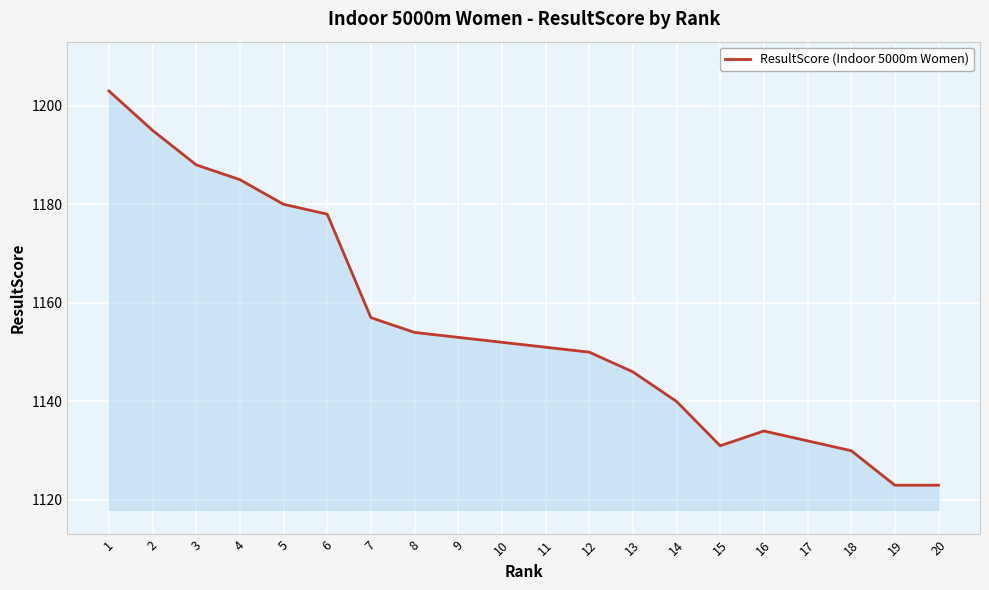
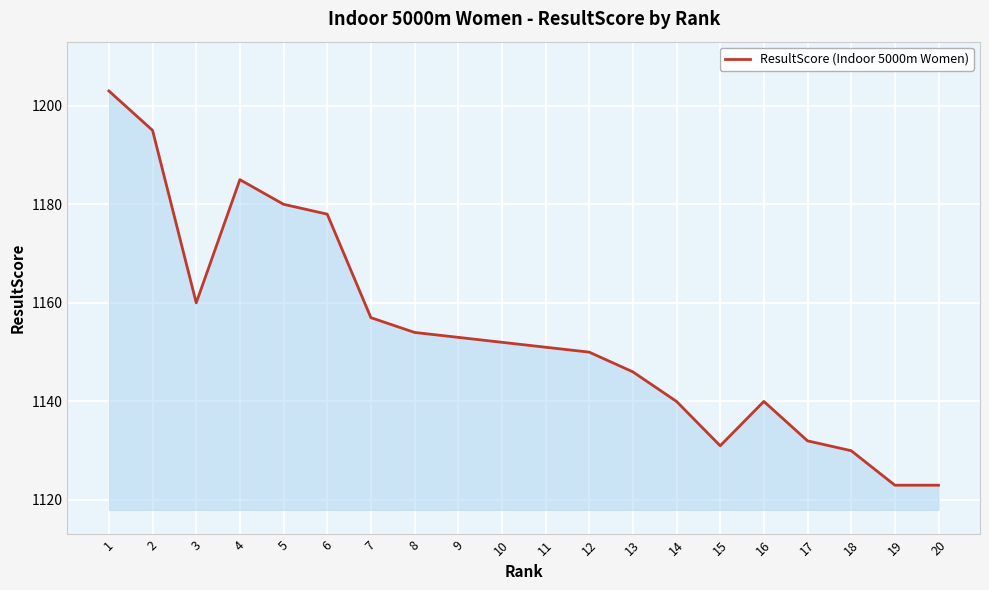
  {
    "1": 1203,
    "2": 1195,
-   "3": 1188,
+   "3": 1160,
    "4": 1185,
    "5": 1180,
    "6": 1178,
    "7": 1157,
    "8": 1154,
    "9": 1153,
    "10": 1152,
    "11": 1151,
    "12": 1150,
    "13": 1146,
    "14": 1140,
    "15": 1131,
-   "16": 1134,
+   "16": 1140,
    "17": 1132,
    "18": 1130,
    "19": 1123,
    "20": 1123
  }
